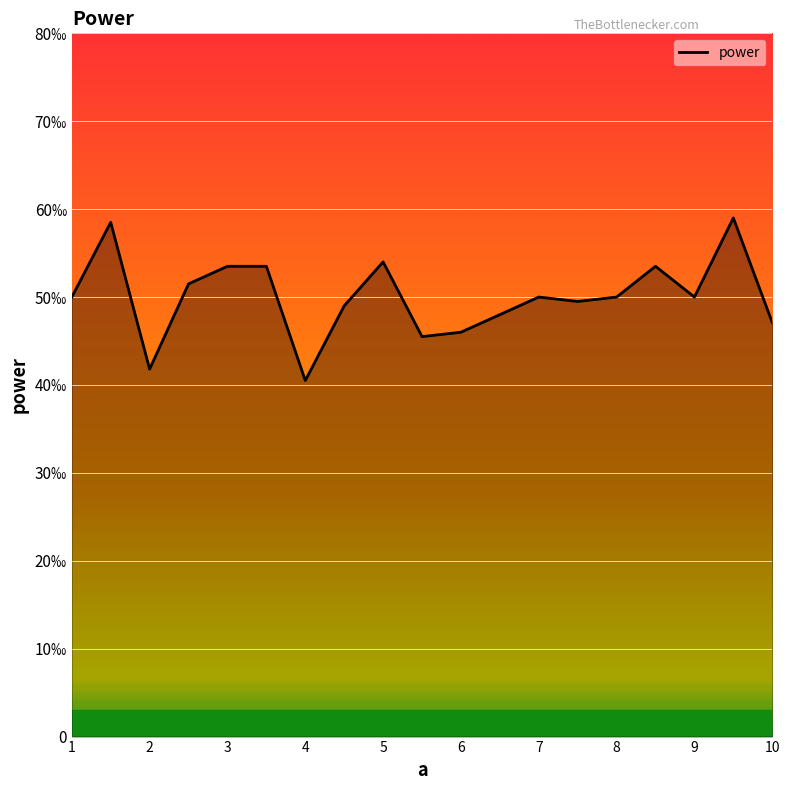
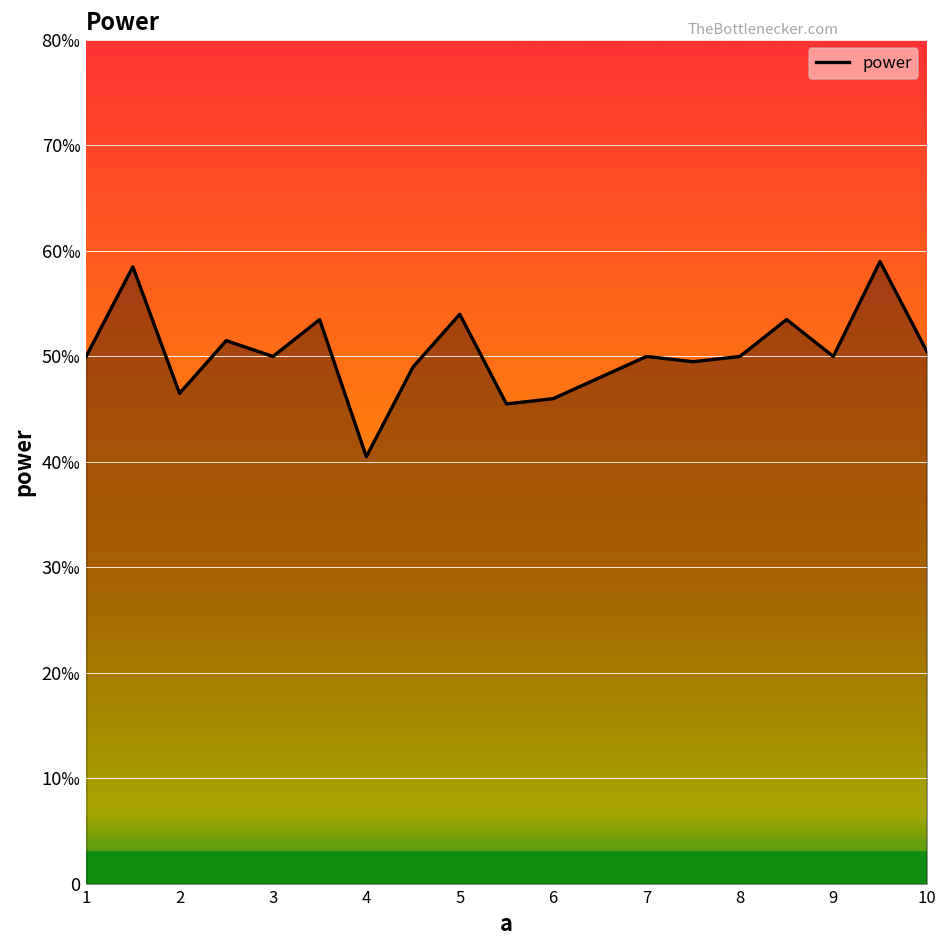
  {
    "1": "50‰",
-   "2": "42‰",
-   "3": "54‰",
+   "2": "47‰",
+   "3": "50‰",
    "4": "41‰",
    "5": "54‰",
    "6": "46‰",
    "7": "50‰",
    "8": "50‰",
    "9": "50‰",
-   "10": "47‰"
+   "10": "51‰"
  }
